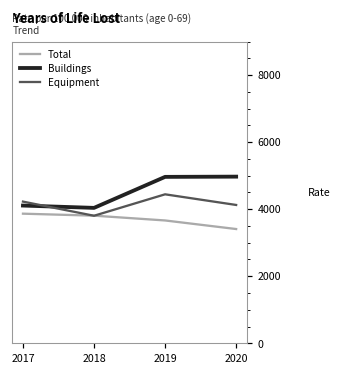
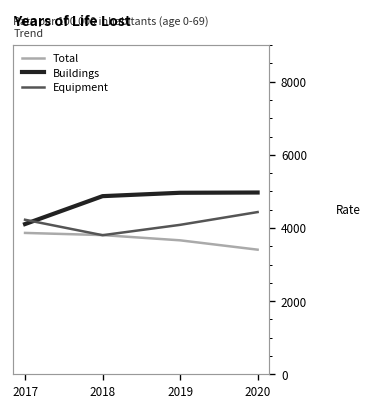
  {
    "Total": {
      "2017": 3900,
      "2019": 3700,
      "2020": 3400
    },
    "Buildings": {
      "2017": 4100,
-     "2018": 4000,
+     "2018": 4900,
      "2019": 5000,
      "2020": 5000
    },
    "Equipment": {
      "2017": 4200,
-     "2019": 4400,
-     "2020": 4100
+     "2019": 4100,
+     "2020": 4400
    }
  }
